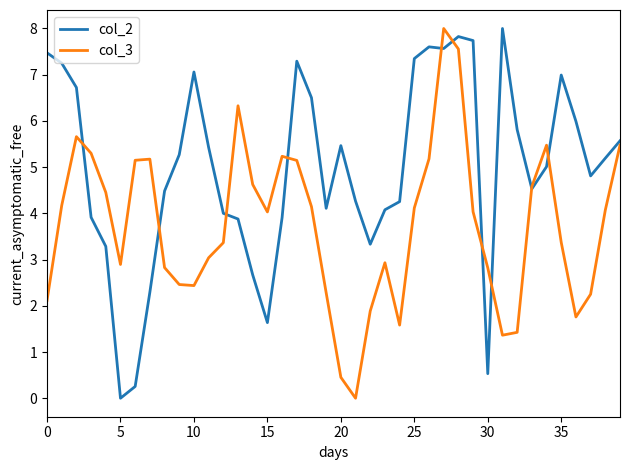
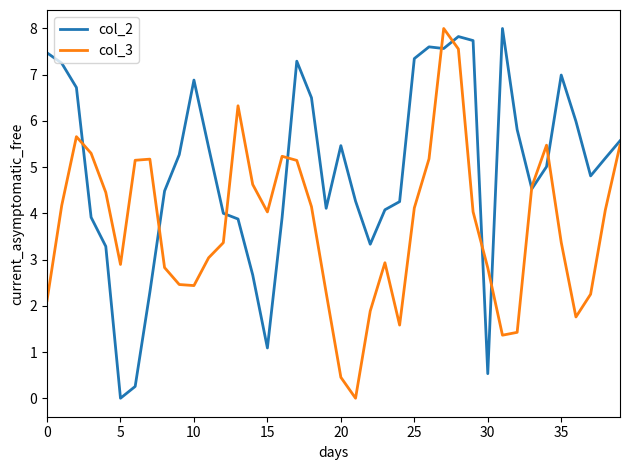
  {
    "col_2": {
      "0": 7.5,
      "5": 0.0,
-     "10": 7.1,
-     "15": 1.6,
+     "10": 6.9,
+     "15": 1.1,
      "20": 5.5,
      "25": 7.3,
      "30": 0.5,
      "35": 7.0
    },
    "col_3": {
      "0": 2.1,
      "5": 2.9,
      "10": 2.4,
      "15": 4.0,
      "20": 0.5,
      "25": 4.1,
      "30": 2.8,
      "35": 3.4
    }
  }
